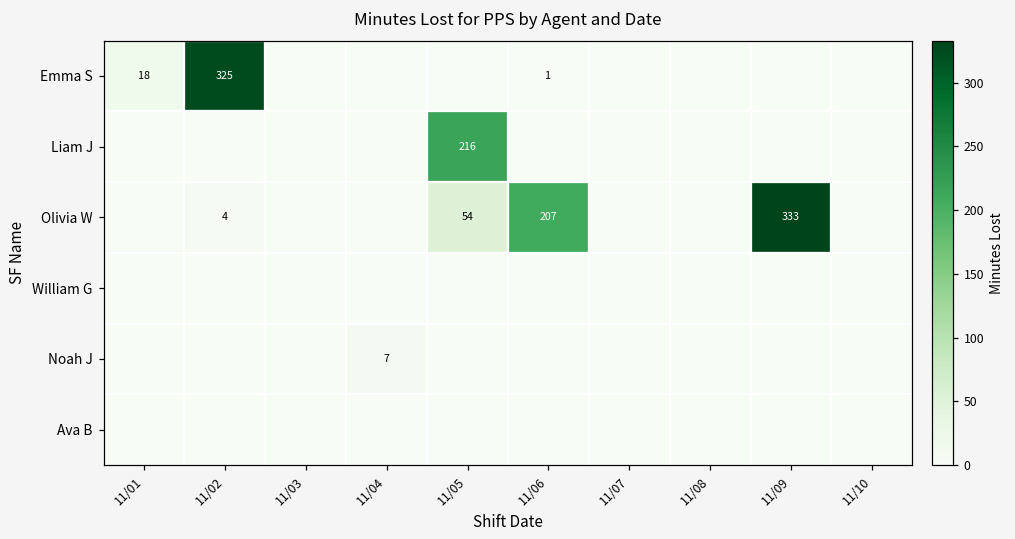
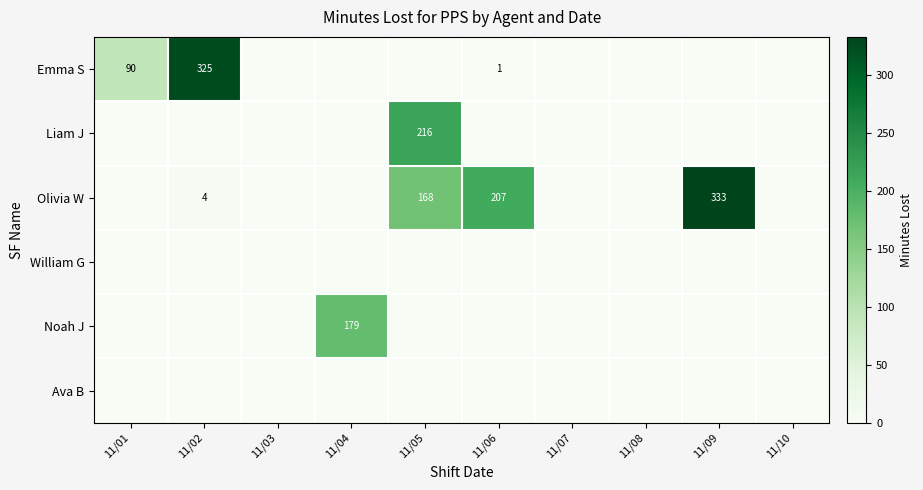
  {
    "Emma S": {
-     "11/01": 18,
+     "11/01": 90,
      "11/02": 325,
      "11/06": 1
    },
    "Liam J": {
      "11/05": 216
    },
    "Olivia W": {
      "11/02": 4,
-     "11/05": 54,
+     "11/05": 168,
      "11/06": 207,
      "11/09": 333
    },
    "Noah J": {
-     "11/04": 7
+     "11/04": 179
    }
  }
